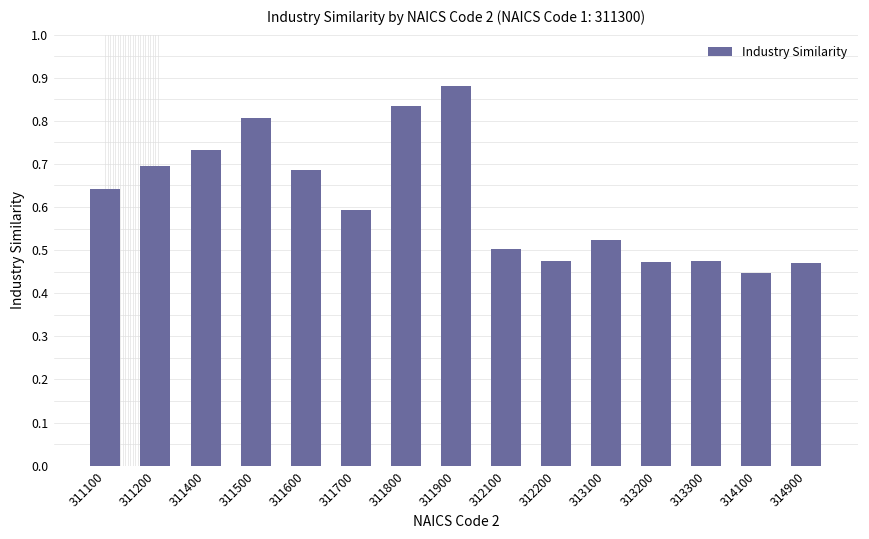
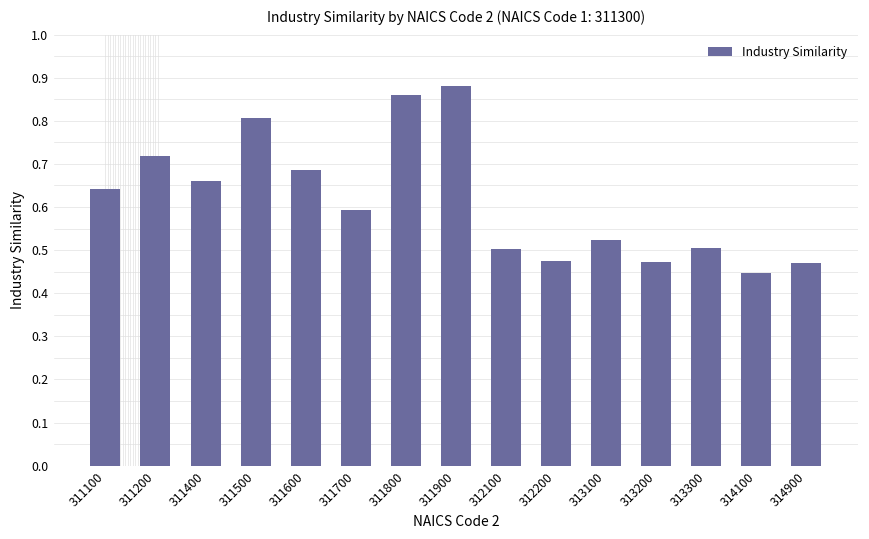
  {
    "311100": 0.64,
-   "311200": 0.69,
-   "311400": 0.73,
+   "311200": 0.72,
+   "311400": 0.66,
    "311500": 0.81,
    "311600": 0.69,
    "311700": 0.59,
-   "311800": 0.83,
+   "311800": 0.86,
    "311900": 0.88,
    "312100": 0.50,
    "312200": 0.48,
    "313100": 0.52,
    "313200": 0.47,
-   "313300": 0.48,
+   "313300": 0.51,
    "314100": 0.45,
    "314900": 0.47
  }
